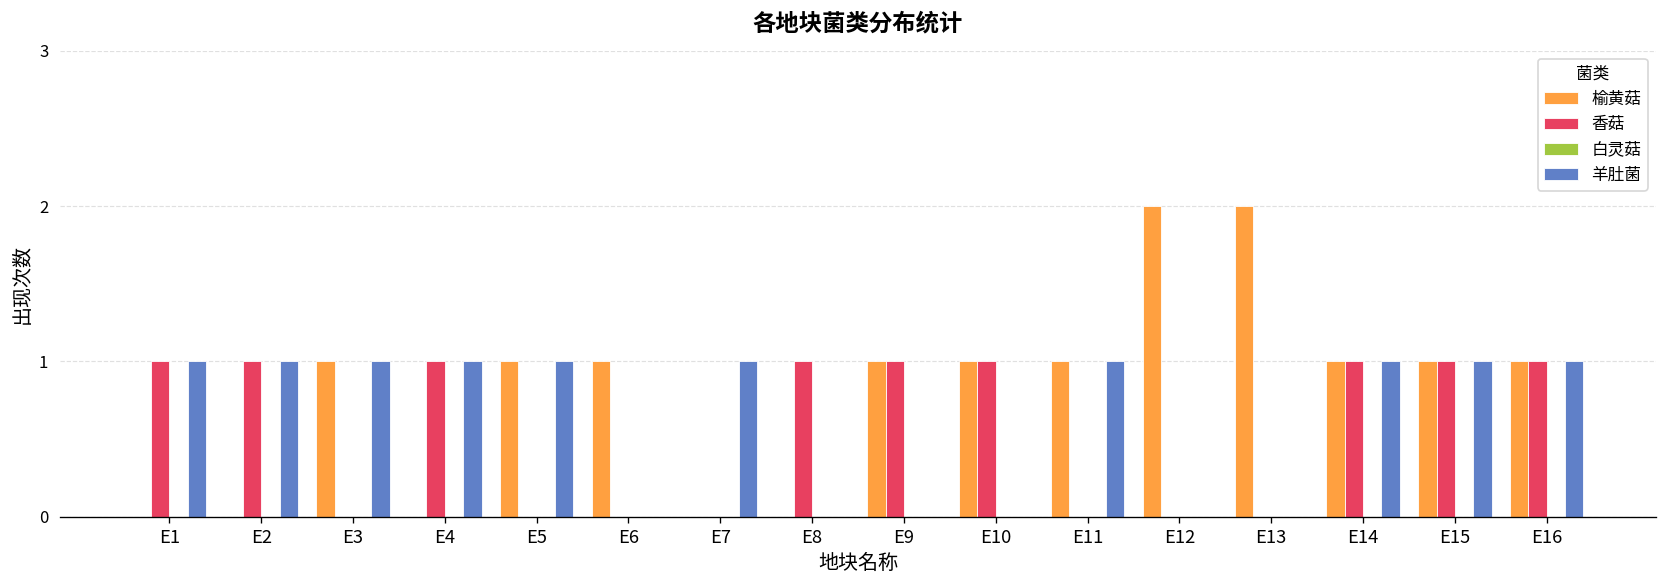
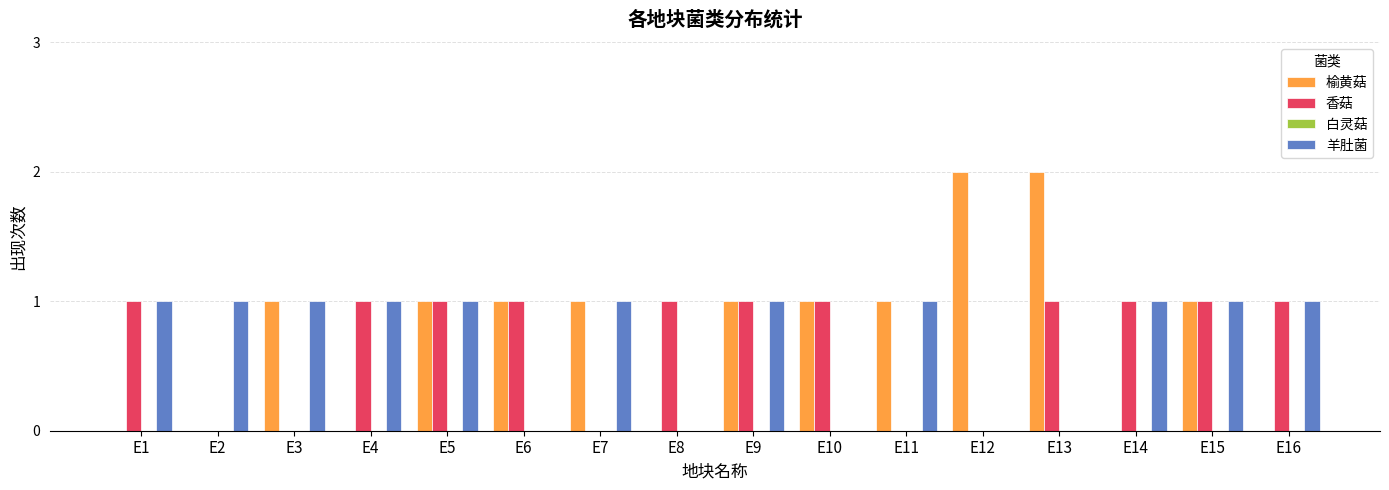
  {
    "榆黄菇": {
      "E1": 0,
      "E2": 0,
      "E3": 1,
      "E4": 0,
      "E5": 1,
      "E6": 1,
-     "E7": 0,
+     "E7": 1,
      "E8": 0,
      "E9": 1,
      "E10": 1,
      "E11": 1,
      "E12": 2,
      "E13": 2,
-     "E14": 1,
+     "E14": 0,
      "E15": 1,
-     "E16": 1
+     "E16": 0
    },
    "香菇": {
      "E1": 1,
-     "E2": 1,
+     "E2": 0,
      "E3": 0,
      "E4": 1,
-     "E5": 0,
-     "E6": 0,
+     "E5": 1,
+     "E6": 1,
      "E7": 0,
      "E8": 1,
      "E9": 1,
      "E10": 1,
      "E11": 0,
      "E12": 0,
-     "E13": 0,
+     "E13": 1,
      "E14": 1,
      "E15": 1,
      "E16": 1
    },
    "白灵菇": {
      "E1": 0,
      "E2": 0,
      "E3": 0,
      "E4": 0,
      "E5": 0,
      "E6": 0,
      "E7": 0,
      "E8": 0,
      "E9": 0,
      "E10": 0,
      "E11": 0,
      "E12": 0,
      "E13": 0,
      "E14": 0,
      "E15": 0,
      "E16": 0
    },
    "羊肚菌": {
      "E1": 1,
      "E2": 1,
      "E3": 1,
      "E4": 1,
      "E5": 1,
      "E6": 0,
      "E7": 1,
      "E8": 0,
-     "E9": 0,
+     "E9": 1,
      "E10": 0,
      "E11": 1,
      "E12": 0,
      "E13": 0,
      "E14": 1,
      "E15": 1,
      "E16": 1
    }
  }
